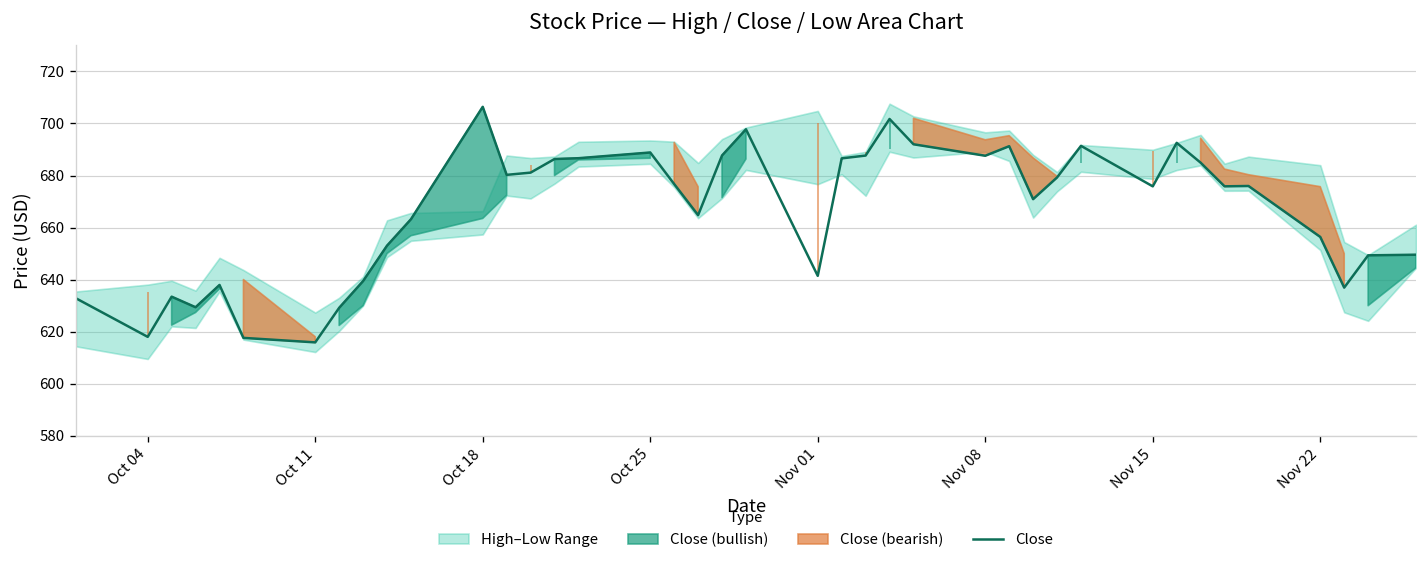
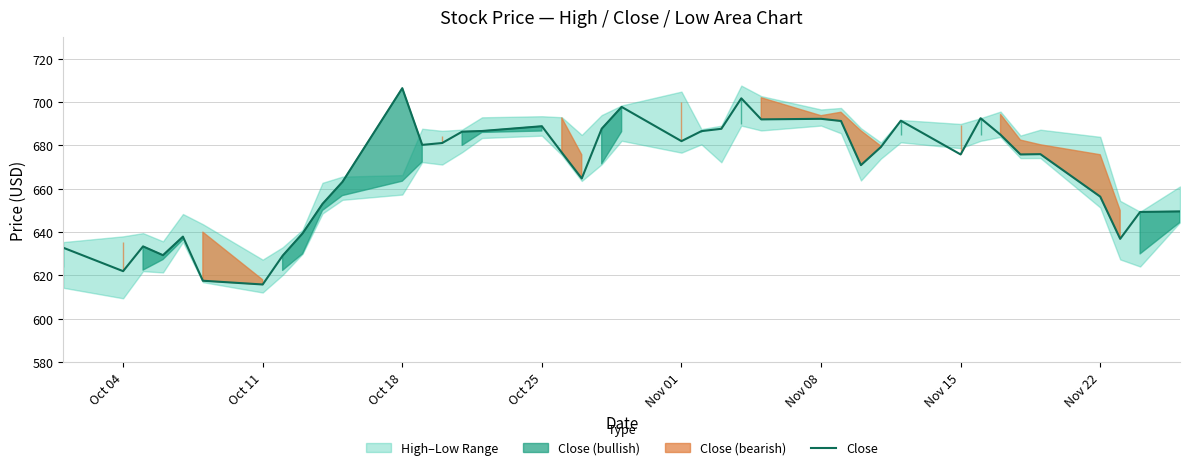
  {
    "Close": {
-     "Oct 04": 618,
+     "Oct 04": 622,
      "Oct 11": 616,
      "Oct 18": 706,
      "Oct 25": 689,
-     "Nov 01": 641,
-     "Nov 08": 688,
+     "Nov 01": 682,
+     "Nov 08": 692,
      "Nov 15": 676,
      "Nov 22": 656
    }
  }
